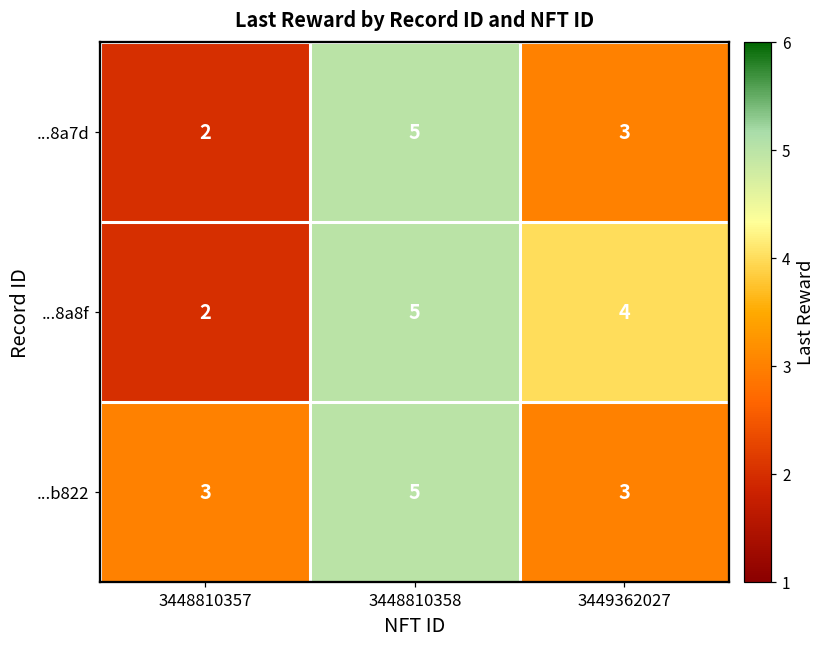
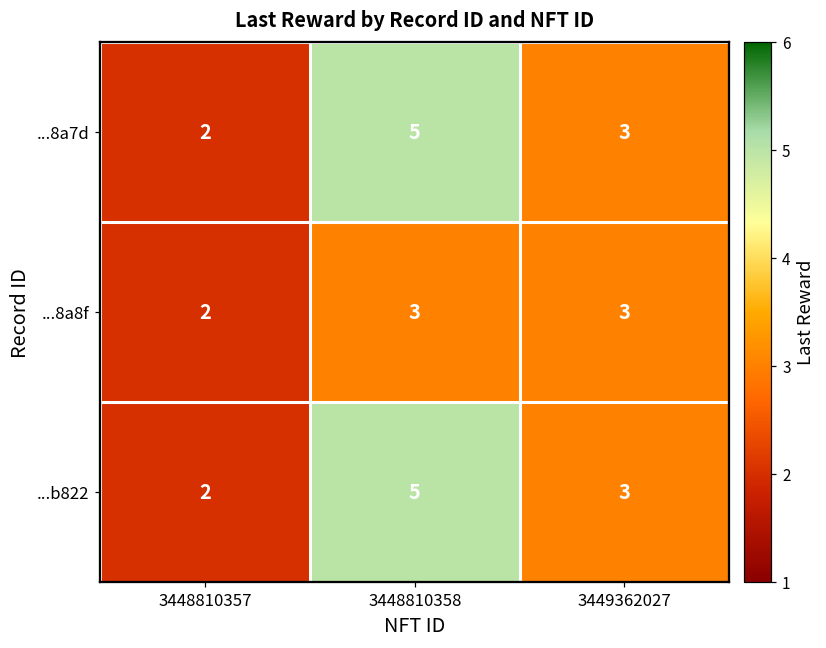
  {
    "...8a7d": {
      "3448810357": 2,
      "3448810358": 5,
      "3449362027": 3
    },
    "...8a8f": {
      "3448810357": 2,
-     "3448810358": 5,
-     "3449362027": 4
+     "3448810358": 3,
+     "3449362027": 3
    },
    "...b822": {
-     "3448810357": 3,
+     "3448810357": 2,
      "3448810358": 5,
      "3449362027": 3
    }
  }
